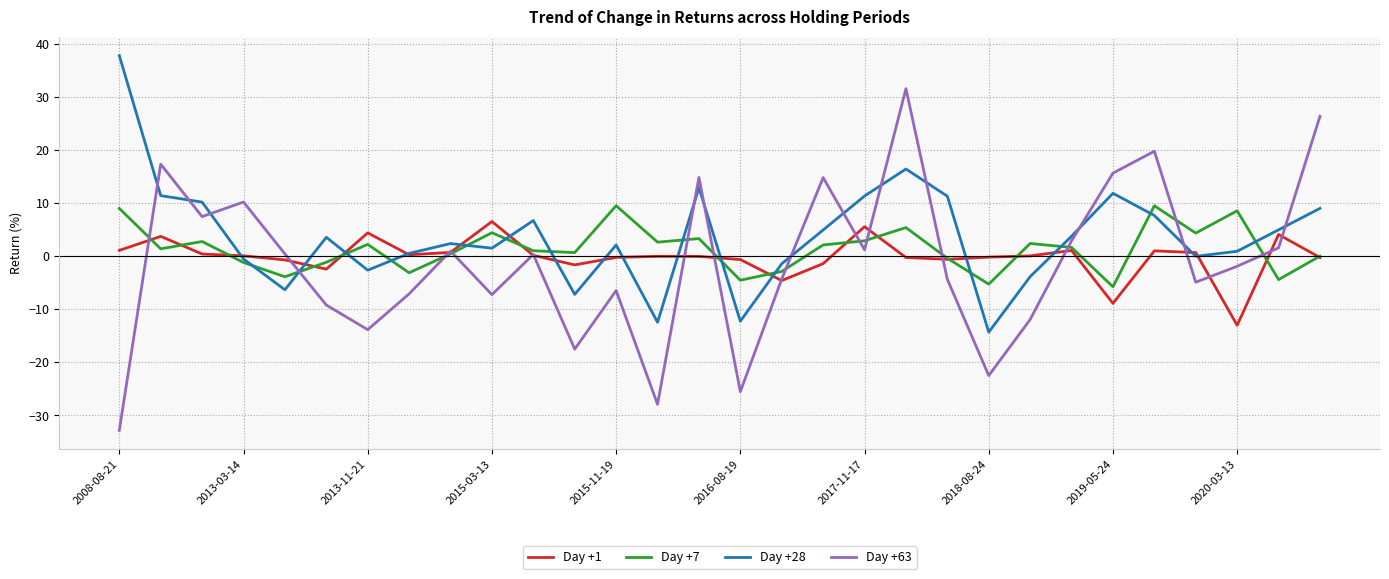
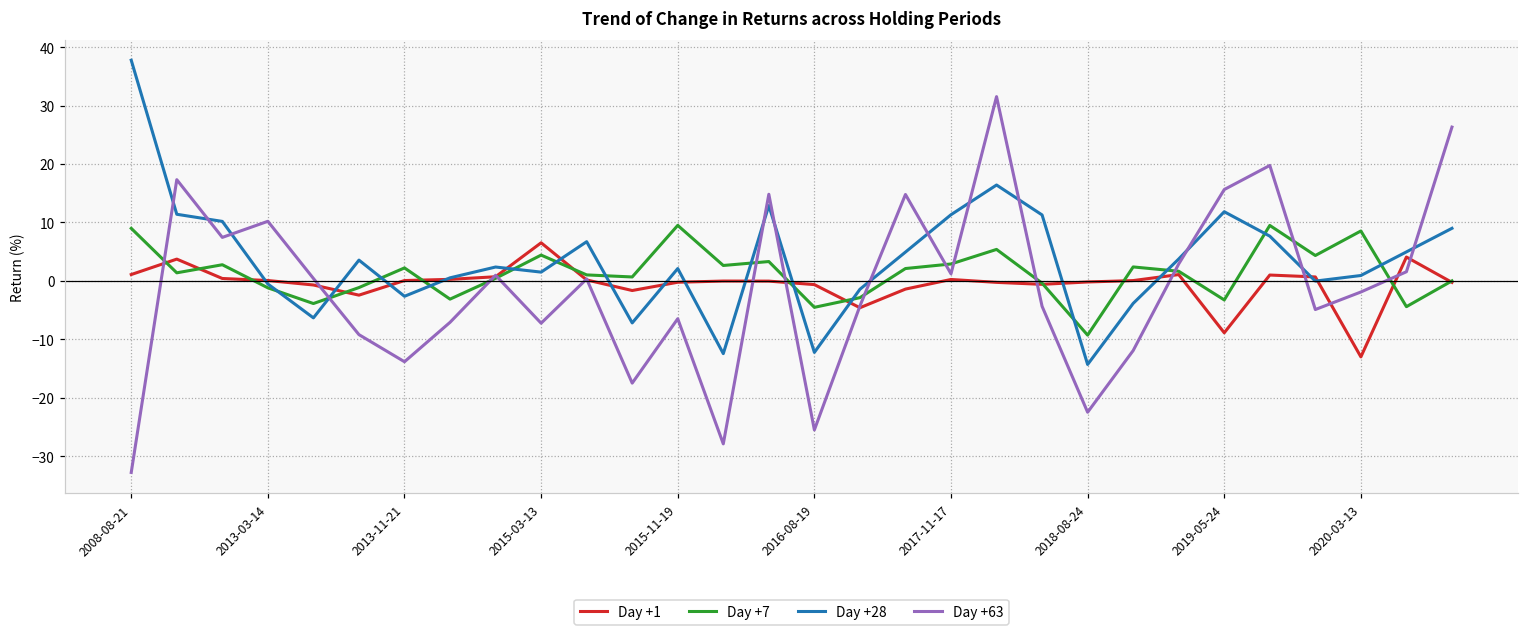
  {
    "Day +1": {
      "2008-08-21": 1,
      "2013-03-14": 0,
-     "2013-11-21": 4,
+     "2013-11-21": 0,
      "2015-03-13": 7,
      "2015-11-19": 0,
      "2016-08-19": -1,
-     "2017-11-17": 6,
+     "2017-11-17": 0,
      "2018-08-24": 0,
      "2019-05-24": -9,
      "2020-03-13": -13
    },
    "Day +7": {
      "2008-08-21": 9,
      "2013-03-14": -1,
      "2013-11-21": 2,
      "2015-03-13": 4,
      "2015-11-19": 9,
      "2016-08-19": -5,
      "2017-11-17": 3,
-     "2018-08-24": -5,
-     "2019-05-24": -6,
+     "2018-08-24": -9,
+     "2019-05-24": -3,
      "2020-03-13": 9
    },
    "Day +28": {
      "2008-08-21": 38,
      "2013-03-14": -1,
      "2013-11-21": -3,
      "2015-03-13": 1,
      "2015-11-19": 2,
      "2016-08-19": -12,
      "2017-11-17": 11,
      "2018-08-24": -14,
      "2019-05-24": 12,
      "2020-03-13": 1
    },
    "Day +63": {
      "2008-08-21": -33,
      "2013-03-14": 10,
      "2013-11-21": -14,
      "2015-03-13": -7,
      "2015-11-19": -6,
      "2016-08-19": -26,
      "2017-11-17": 1,
      "2018-08-24": -22,
      "2019-05-24": 16,
      "2020-03-13": -2
    }
  }
